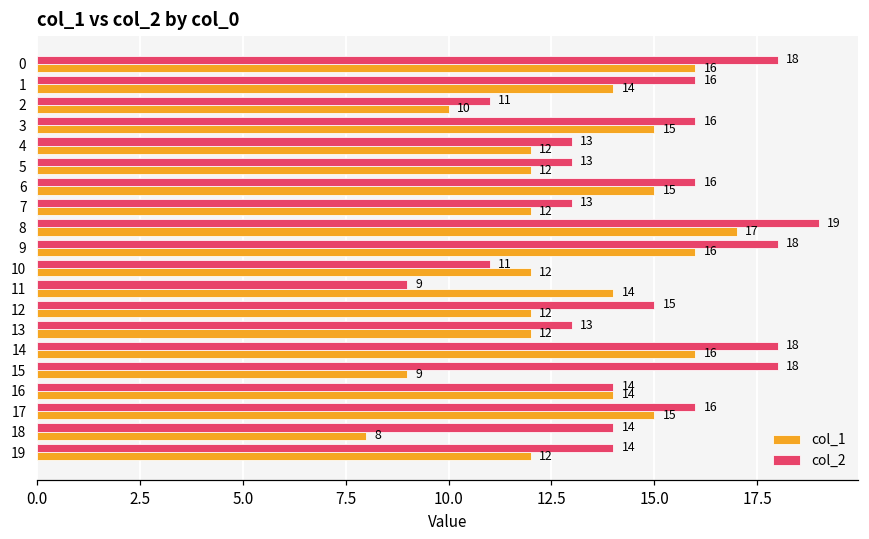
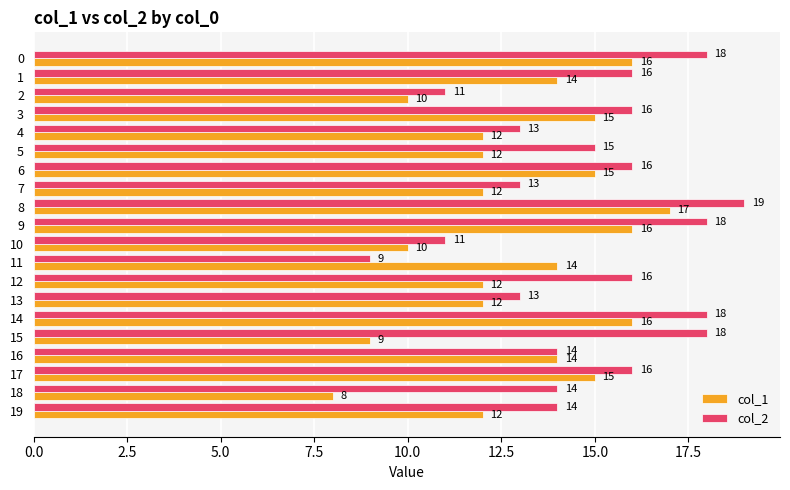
  {
    "col_1": {
      "0": 16,
      "1": 14,
      "2": 10,
      "3": 15,
      "4": 12,
      "5": 12,
      "6": 15,
      "7": 12,
      "8": 17,
      "9": 16,
-     "10": 12,
+     "10": 10,
      "11": 14,
      "12": 12,
      "13": 12,
      "14": 16,
      "15": 9,
      "17": 15,
      "18": 8,
      "19": 12
    },
    "col_2": {
      "0": 18,
      "1": 16,
      "2": 11,
      "3": 16,
      "4": 13,
-     "5": 13,
+     "5": 15,
      "6": 16,
      "7": 13,
      "8": 19,
      "9": 18,
      "10": 11,
      "11": 9,
-     "12": 15,
+     "12": 16,
      "13": 13,
      "14": 18,
      "15": 18,
      "17": 16,
      "18": 14,
      "19": 14
    }
  }
